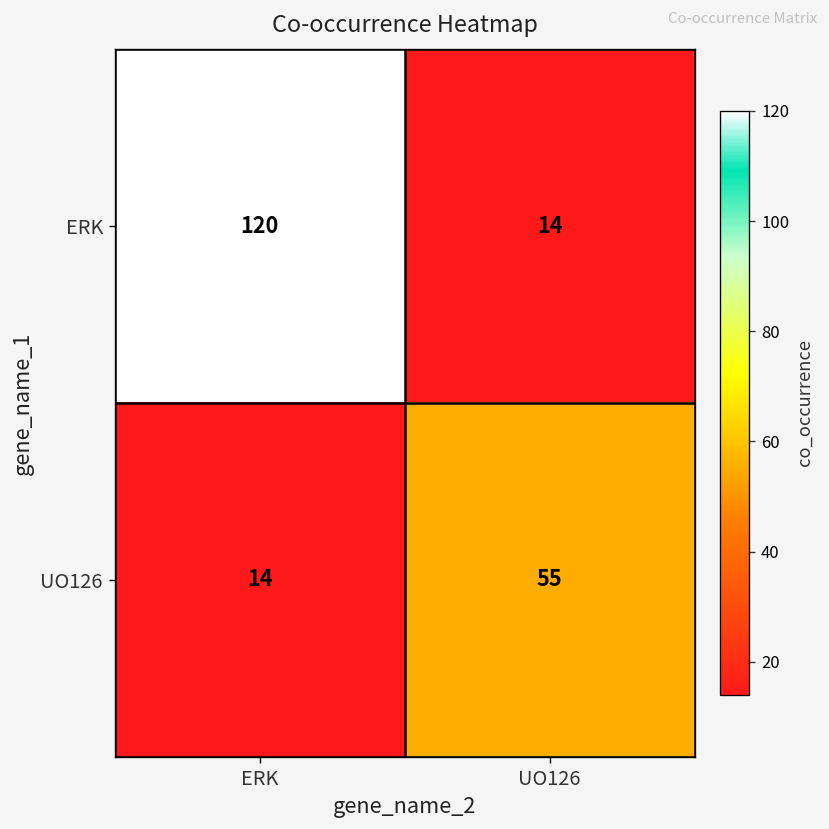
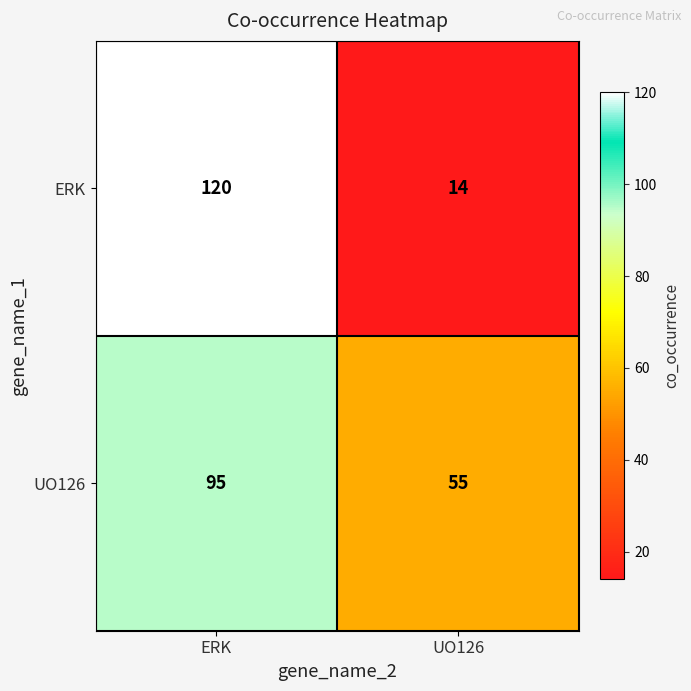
  {
    "ERK": {
      "ERK": 120,
      "UO126": 14
    },
    "UO126": {
-     "ERK": 14,
+     "ERK": 95,
      "UO126": 55
    }
  }
